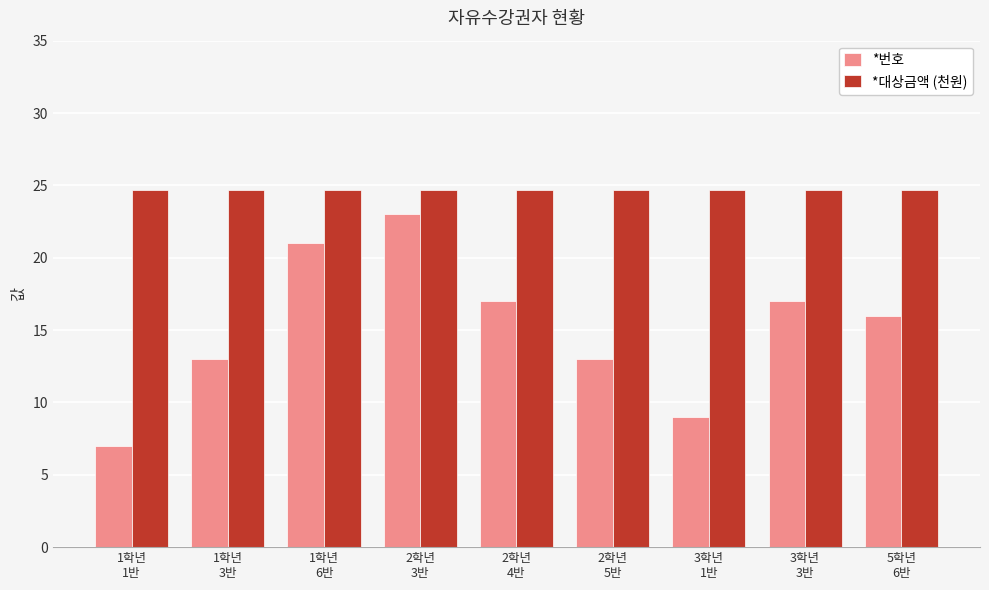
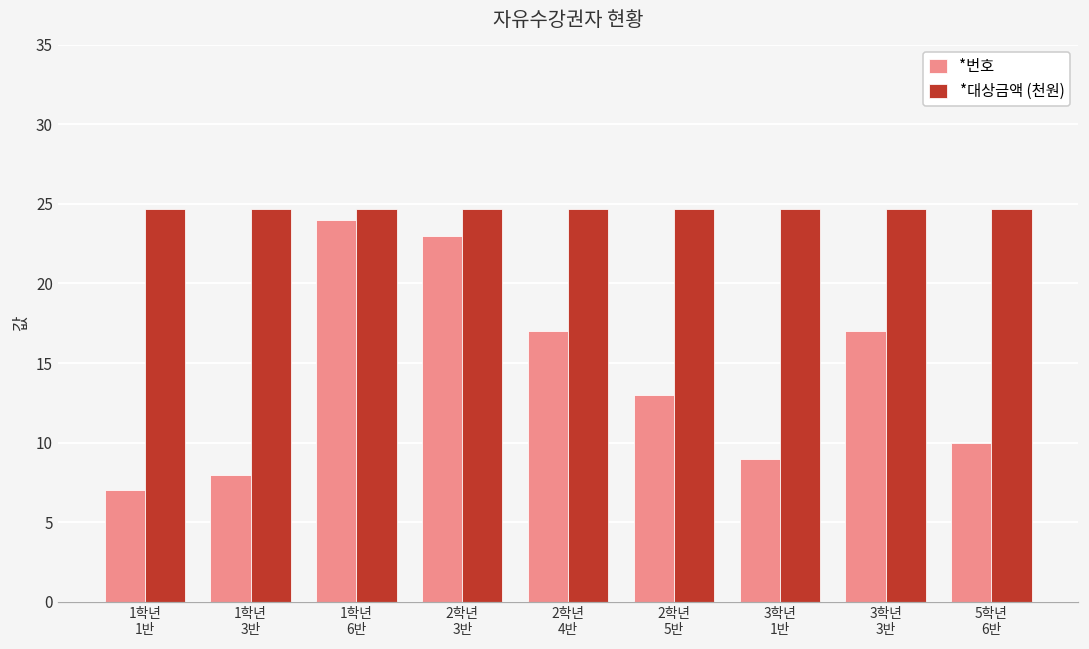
  {
    "*번호": {
      "1학년 1반": 7,
-     "1학년 3반": 13,
-     "1학년 6반": 21,
+     "1학년 3반": 8,
+     "1학년 6반": 24,
      "2학년 3반": 23,
      "2학년 4반": 17,
      "2학년 5반": 13,
      "3학년 1반": 9,
      "3학년 3반": 17,
-     "5학년 6반": 16
+     "5학년 6반": 10
    },
    "*대상금액 (천원)": {
      "1학년 1반": 24.7,
      "1학년 3반": 24.7,
      "1학년 6반": 24.7,
      "2학년 3반": 24.7,
      "2학년 4반": 24.7,
      "2학년 5반": 24.7,
      "3학년 1반": 24.7,
      "3학년 3반": 24.7,
      "5학년 6반": 24.7
    }
  }
